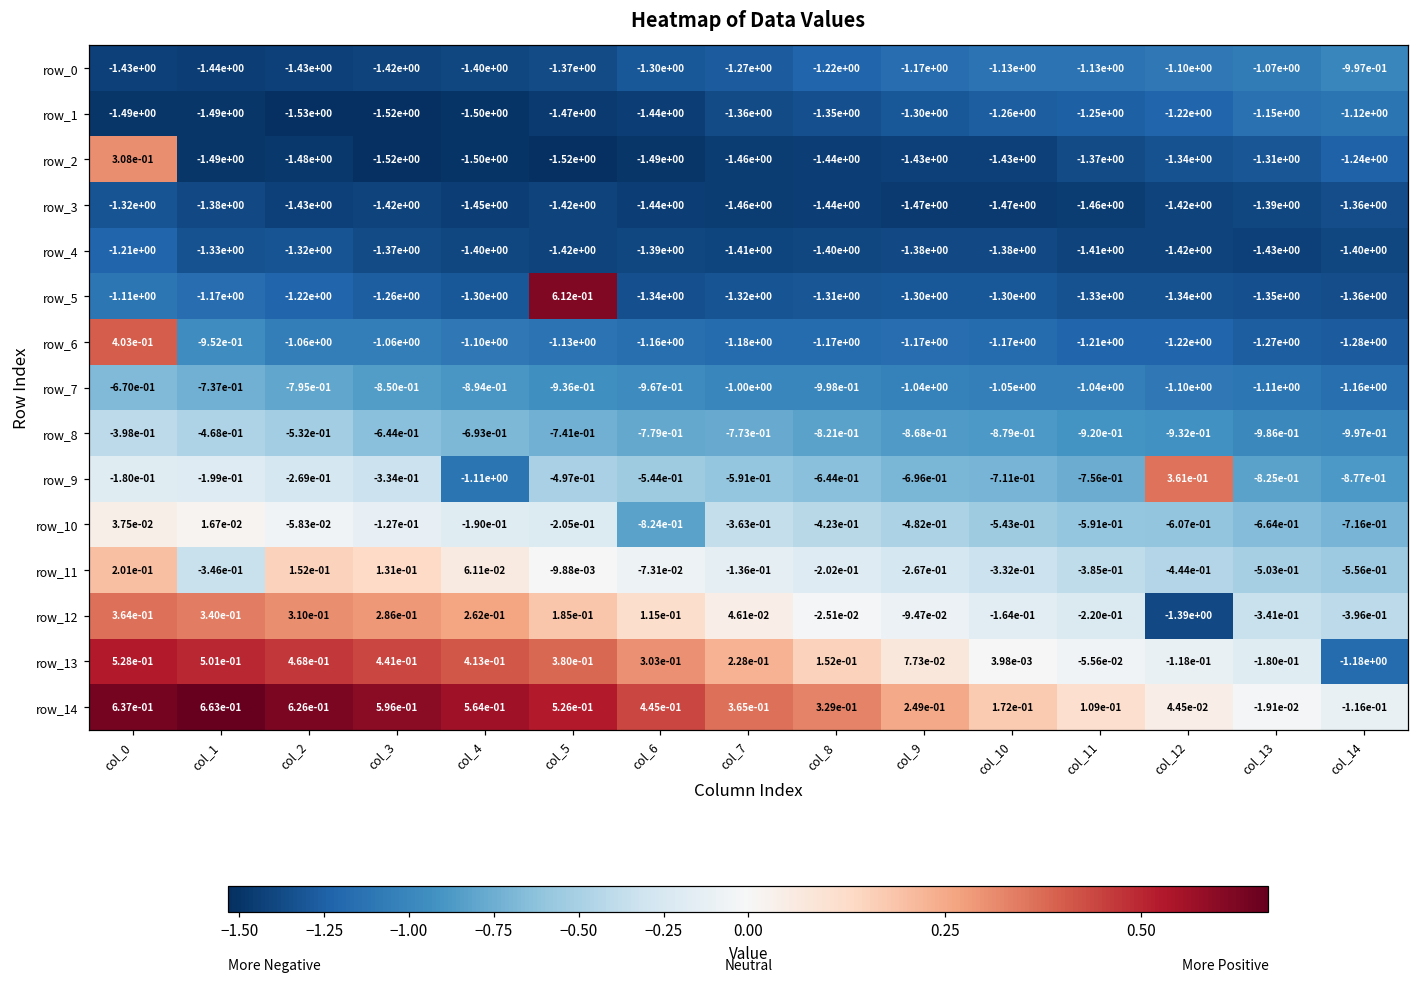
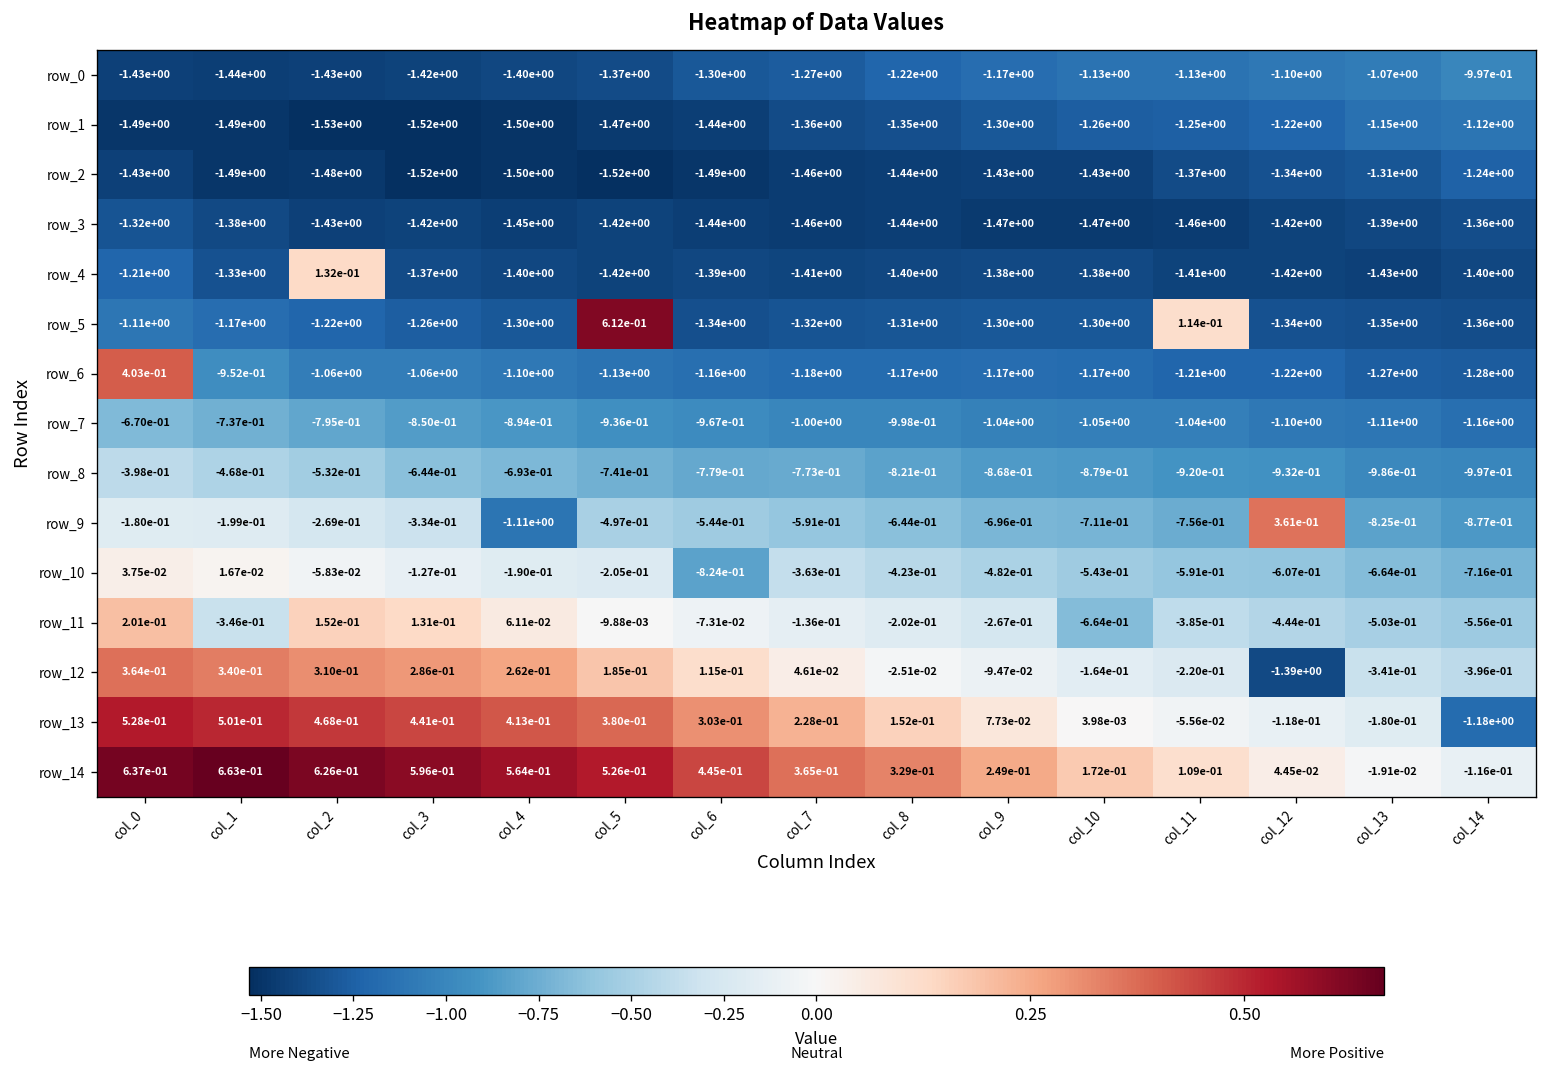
  {
    "row_2": {
-     "col_0": "3.08e-01",
+     "col_0": "-1.43e+00",
      "col_1": "-1.49e+00",
      "col_2": "-1.48e+00",
      "col_3": "-1.52e+00",
      "col_4": "-1.50e+00",
      "col_5": "-1.52e+00",
      "col_6": "-1.49e+00",
      "col_7": "-1.46e+00",
      "col_8": "-1.44e+00",
      "col_9": "-1.43e+00",
      "col_10": "-1.43e+00",
      "col_11": "-1.37e+00",
      "col_12": "-1.34e+00",
      "col_13": "-1.31e+00",
      "col_14": "-1.24e+00"
    },
    "row_4": {
      "col_0": "-1.21e+00",
      "col_1": "-1.33e+00",
-     "col_2": "-1.32e+00",
+     "col_2": "1.32e-01",
      "col_3": "-1.37e+00",
      "col_4": "-1.40e+00",
      "col_5": "-1.42e+00",
      "col_6": "-1.39e+00",
      "col_7": "-1.41e+00",
      "col_8": "-1.40e+00",
      "col_9": "-1.38e+00",
      "col_10": "-1.38e+00",
      "col_11": "-1.41e+00",
      "col_12": "-1.42e+00",
      "col_13": "-1.43e+00",
      "col_14": "-1.40e+00"
    },
    "row_5": {
      "col_0": "-1.11e+00",
      "col_1": "-1.17e+00",
      "col_2": "-1.22e+00",
      "col_3": "-1.26e+00",
      "col_4": "-1.30e+00",
      "col_5": "6.12e-01",
      "col_6": "-1.34e+00",
      "col_7": "-1.32e+00",
      "col_8": "-1.31e+00",
      "col_9": "-1.30e+00",
      "col_10": "-1.30e+00",
-     "col_11": "-1.33e+00",
+     "col_11": "1.14e-01",
      "col_12": "-1.34e+00",
      "col_13": "-1.35e+00",
      "col_14": "-1.36e+00"
    },
    "row_11": {
      "col_0": "2.01e-01",
      "col_1": "-3.46e-01",
      "col_2": "1.52e-01",
      "col_3": "1.31e-01",
      "col_4": "6.11e-02",
      "col_5": "-9.88e-03",
      "col_6": "-7.31e-02",
      "col_7": "-1.36e-01",
      "col_8": "-2.02e-01",
      "col_9": "-2.67e-01",
-     "col_10": "-3.32e-01",
+     "col_10": "-6.64e-01",
      "col_11": "-3.85e-01",
      "col_12": "-4.44e-01",
      "col_13": "-5.03e-01",
      "col_14": "-5.56e-01"
    }
  }
